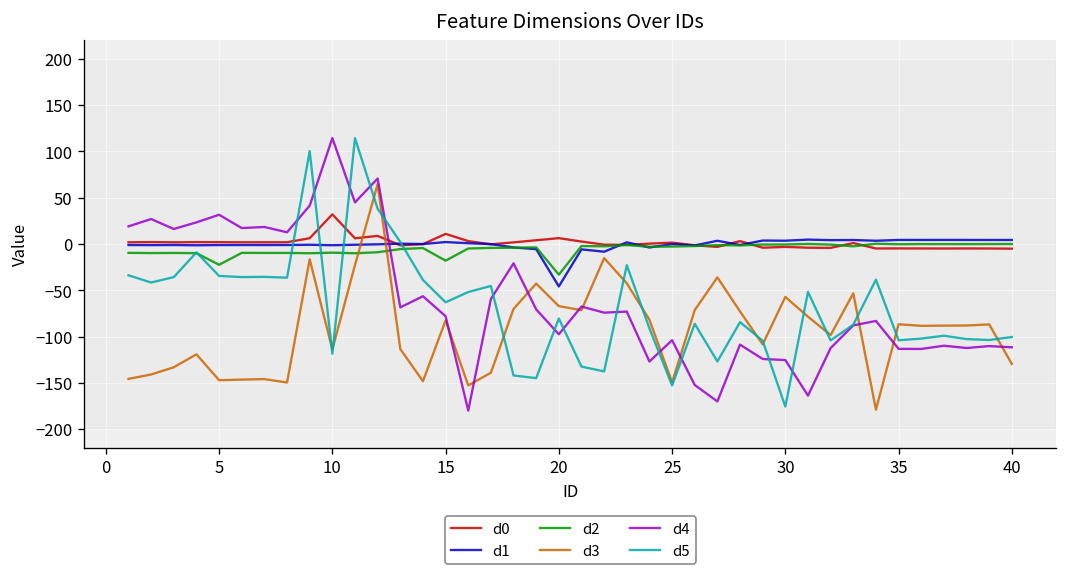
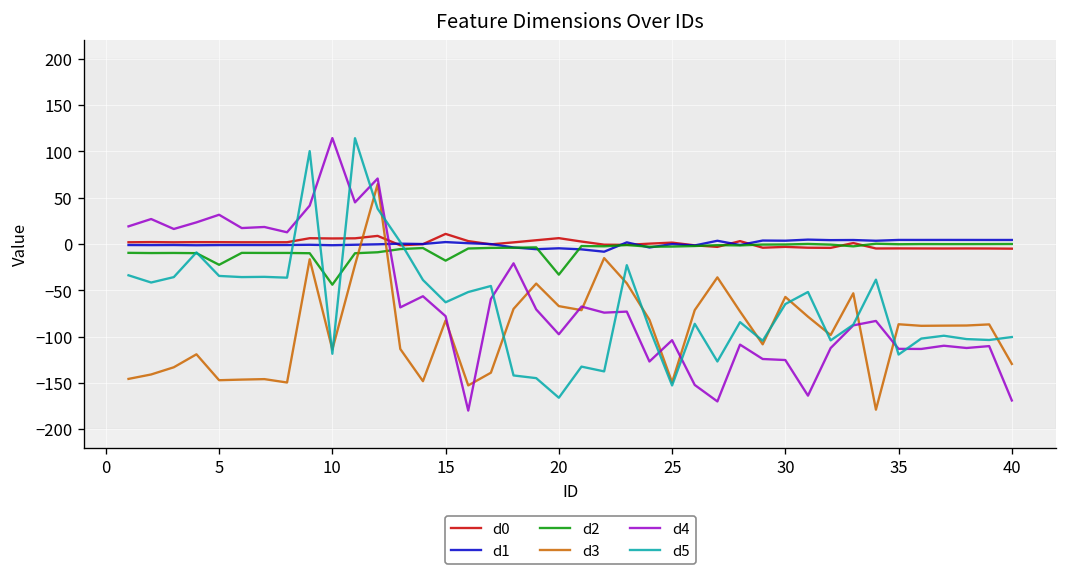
  {
    "d0": {
-     "10": 30,
+     "10": 10,
      "15": 10,
      "20": 10,
      "35": 0,
      "40": -10
    },
    "d1": {
      "10": 0,
      "15": 0,
-     "20": -50,
+     "20": 0,
      "30": 0,
      "35": 0,
      "40": 0
    },
    "d2": {
      "5": -20,
-     "10": -10,
+     "10": -40,
      "15": -20,
      "20": -30,
      "35": 0,
      "40": 0
    },
    "d3": {
      "5": -150,
      "10": -110,
      "15": -80,
      "20": -70,
      "25": -150,
      "30": -60,
      "35": -90,
      "40": -130
    },
    "d4": {
      "5": 30,
      "10": 110,
      "15": -80,
      "20": -100,
      "25": -100,
      "30": -130,
      "35": -110,
-     "40": -110
+     "40": -170
    },
    "d5": {
      "5": -30,
      "10": -120,
      "15": -60,
-     "20": -80,
+     "20": -170,
      "25": -150,
-     "30": -180,
-     "35": -100,
+     "30": -60,
+     "35": -120,
      "40": -100
    }
  }
